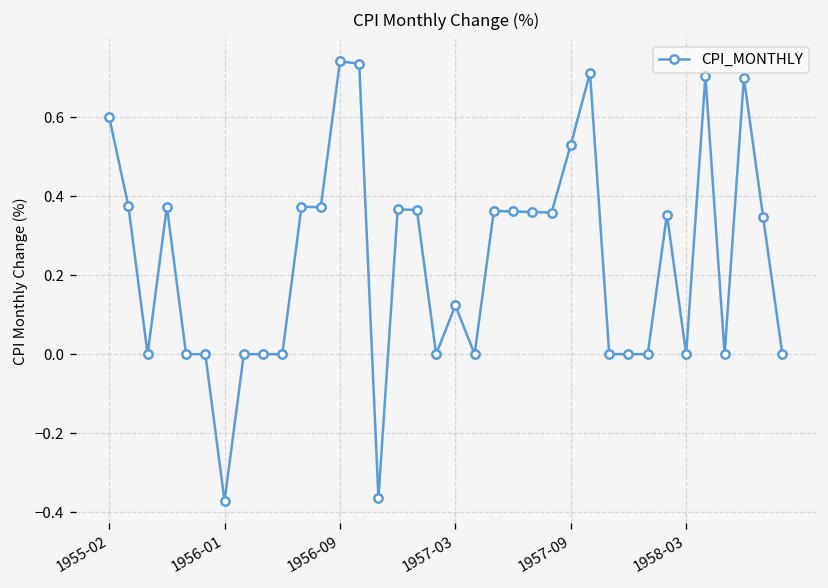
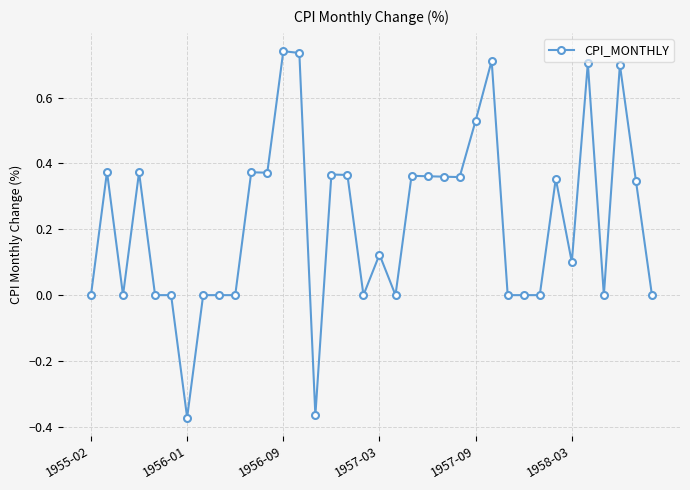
  {
-   "1955-02": 0.6,
+   "1955-02": 0.0,
    "1956-01": -0.37,
    "1956-09": 0.74,
    "1957-03": 0.12,
    "1957-09": 0.53,
-   "1958-03": 0.0
+   "1958-03": 0.1
  }
